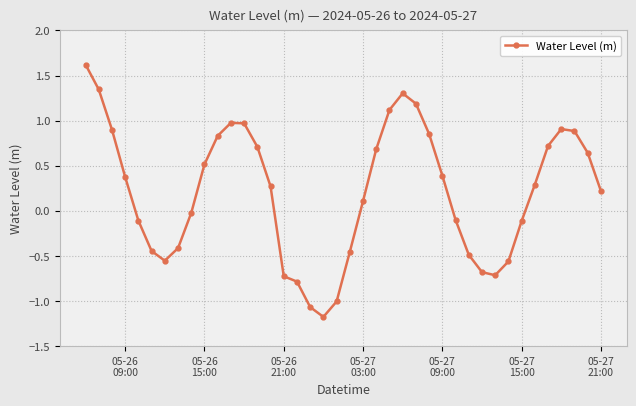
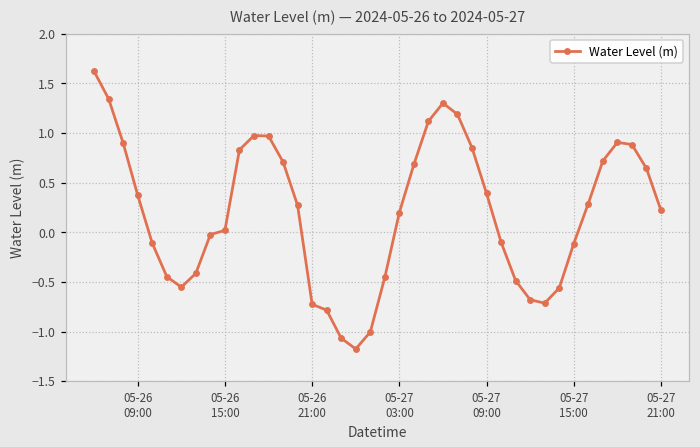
  {
    "05-26 09:00": 0.4,
-   "05-26 15:00": 0.5,
+   "05-26 15:00": 0.0,
    "05-26 21:00": -0.7,
-   "05-27 03:00": 0.1,
+   "05-27 03:00": 0.2,
    "05-27 09:00": 0.4,
    "05-27 15:00": -0.1,
    "05-27 21:00": 0.2
  }
